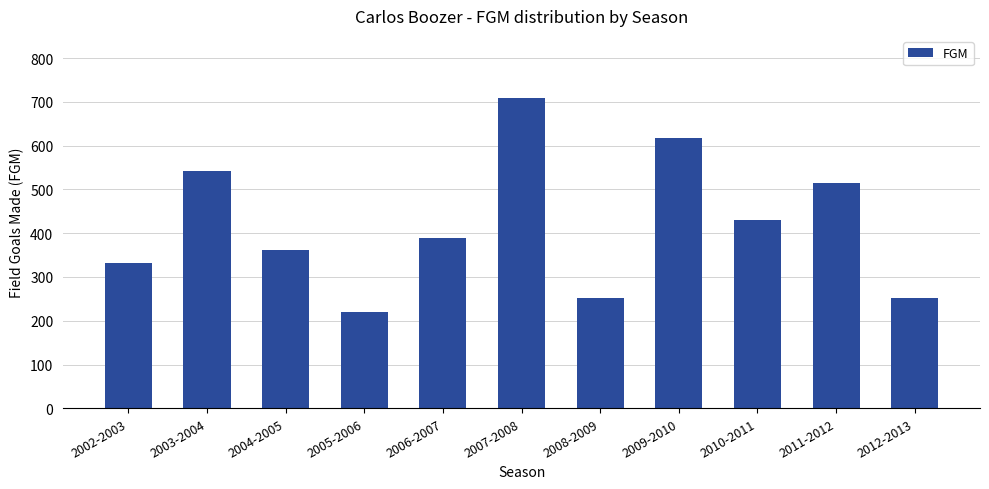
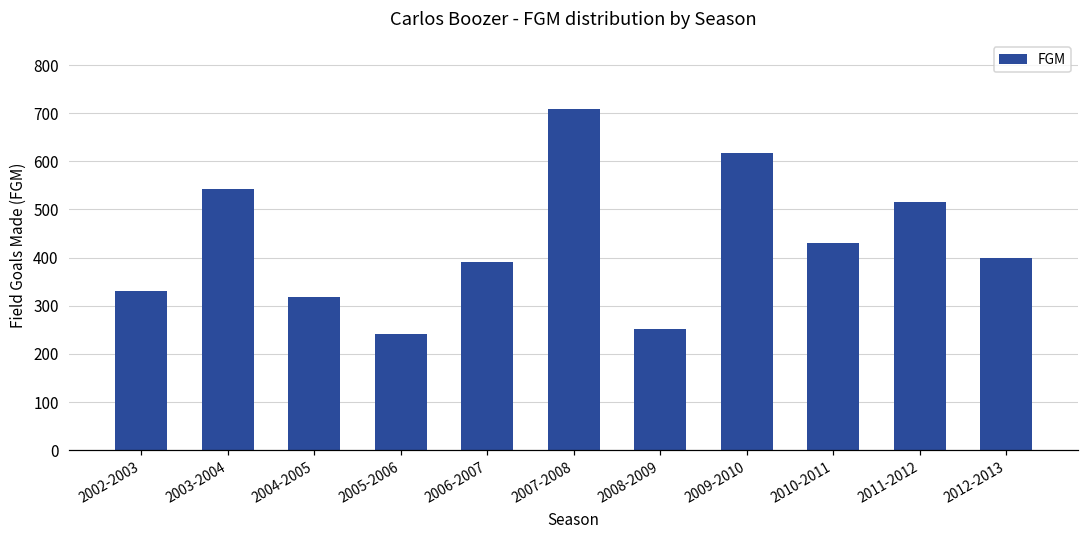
  {
    "2002-2003": 330,
    "2003-2004": 540,
-   "2004-2005": 360,
-   "2005-2006": 220,
+   "2004-2005": 320,
+   "2005-2006": 240,
    "2006-2007": 390,
    "2007-2008": 710,
    "2008-2009": 250,
    "2009-2010": 620,
    "2010-2011": 430,
    "2011-2012": 520,
-   "2012-2013": 250
+   "2012-2013": 400
  }
